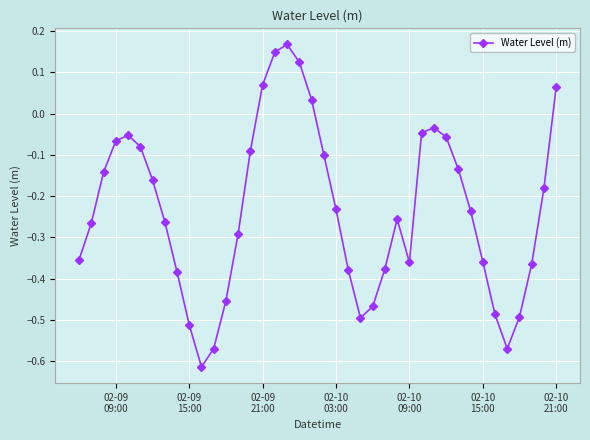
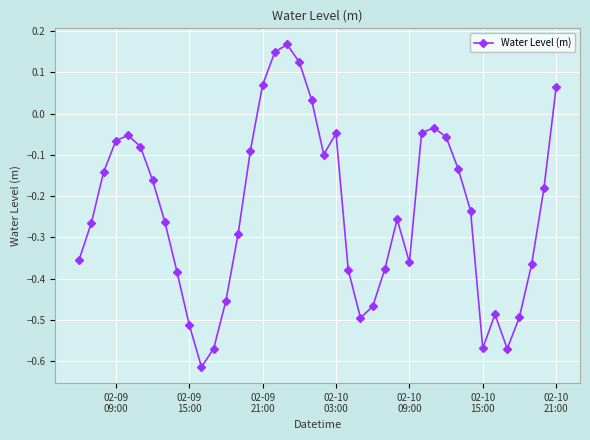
  {
    "02-09 09:00": -0.07,
    "02-09 15:00": -0.51,
    "02-09 21:00": 0.07,
-   "02-10 03:00": -0.23,
+   "02-10 03:00": -0.05,
    "02-10 09:00": -0.36,
-   "02-10 15:00": -0.36,
+   "02-10 15:00": -0.57,
    "02-10 21:00": 0.06
  }
